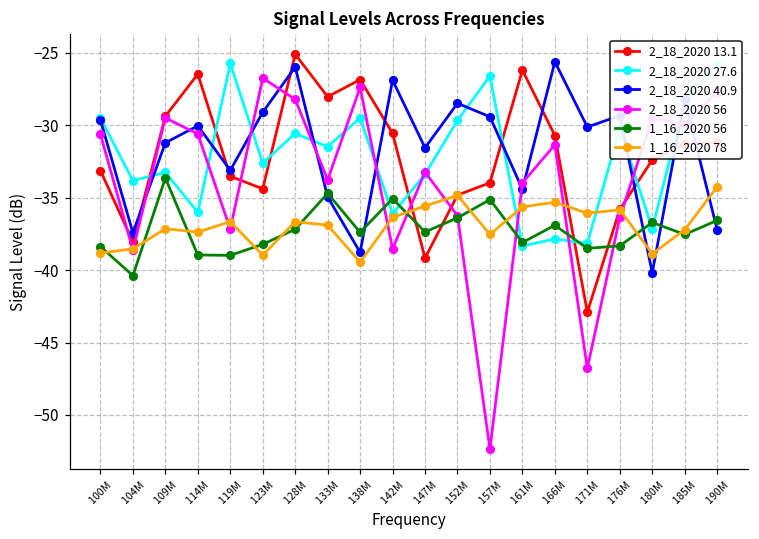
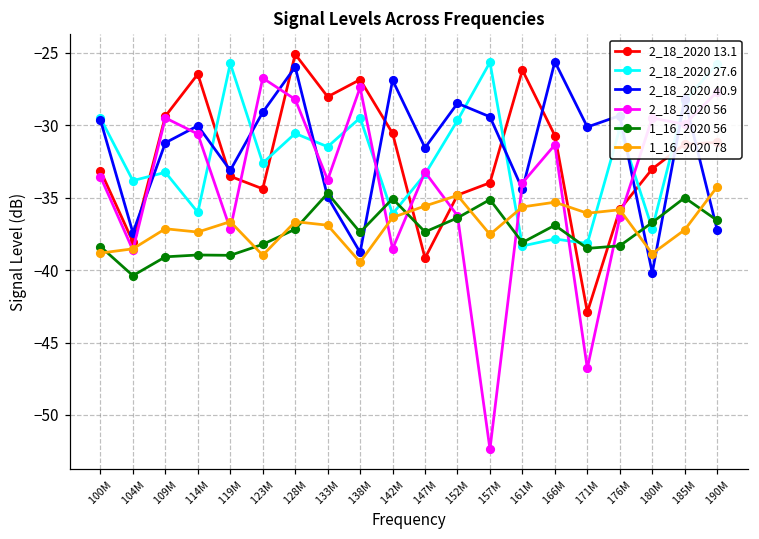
  {
    "2_18_2020 13.1": {
      "100M": -33.1,
      "104M": -38.1,
      "114M": -26.5,
      "119M": -33.5,
      "123M": -34.4,
      "128M": -25.1,
      "133M": -28.0,
      "138M": -26.9,
      "142M": -30.6,
      "147M": -39.2,
      "157M": -34.0,
      "161M": -26.2,
      "166M": -30.7,
      "171M": -42.9,
-     "180M": -32.4
+     "180M": -33.0
    },
    "2_18_2020 27.6": {
      "104M": -33.8,
      "109M": -33.3,
      "114M": -36.0,
      "119M": -25.7,
      "123M": -32.6,
      "128M": -30.6,
      "133M": -31.5,
      "138M": -29.5,
      "142M": -36.1,
      "152M": -29.7,
-     "157M": -26.6,
+     "157M": -25.7,
      "161M": -38.3,
      "166M": -37.9,
      "171M": -38.2,
      "180M": -37.1
    },
    "2_18_2020 40.9": {
      "104M": -37.4,
      "109M": -31.2,
      "114M": -30.0,
      "119M": -33.1,
      "123M": -29.1,
      "128M": -26.0,
      "133M": -35.0,
      "138M": -38.8,
      "142M": -26.9,
      "147M": -31.6,
      "152M": -28.5,
      "157M": -29.4,
      "161M": -34.4,
      "166M": -25.6,
      "171M": -30.1,
      "180M": -40.2,
      "190M": -37.2
    },
    "2_18_2020 56": {
-     "100M": -30.6,
+     "100M": -33.6,
      "114M": -30.6,
      "119M": -37.2,
      "123M": -26.8,
      "128M": -28.2,
      "133M": -33.8,
      "138M": -27.4,
      "142M": -38.5,
      "157M": -52.4,
      "161M": -34.0,
      "166M": -31.4,
      "171M": -46.8,
      "176M": -36.4
    },
    "1_16_2020 56": {
      "100M": -38.4,
      "104M": -40.4,
-     "109M": -33.7,
+     "109M": -39.1,
      "114M": -39.0,
      "119M": -39.0,
      "123M": -38.2,
      "128M": -37.2,
      "133M": -34.7,
      "138M": -37.4,
      "142M": -35.1,
      "147M": -37.4,
      "157M": -35.1,
      "161M": -38.1,
      "166M": -36.9,
      "171M": -38.5,
      "176M": -38.3,
      "180M": -36.7,
-     "185M": -37.5,
+     "185M": -35.0,
      "190M": -36.6
    },
    "1_16_2020 78": {
      "100M": -38.8,
      "109M": -37.2,
      "114M": -37.4,
      "119M": -36.7,
      "123M": -39.0,
      "128M": -36.7,
      "133M": -36.9,
      "138M": -39.5,
      "142M": -36.4,
      "147M": -35.6,
      "157M": -37.5,
      "161M": -35.6,
      "166M": -35.3,
      "171M": -36.1,
      "180M": -38.9,
      "185M": -37.2,
      "190M": -34.3
    }
  }
